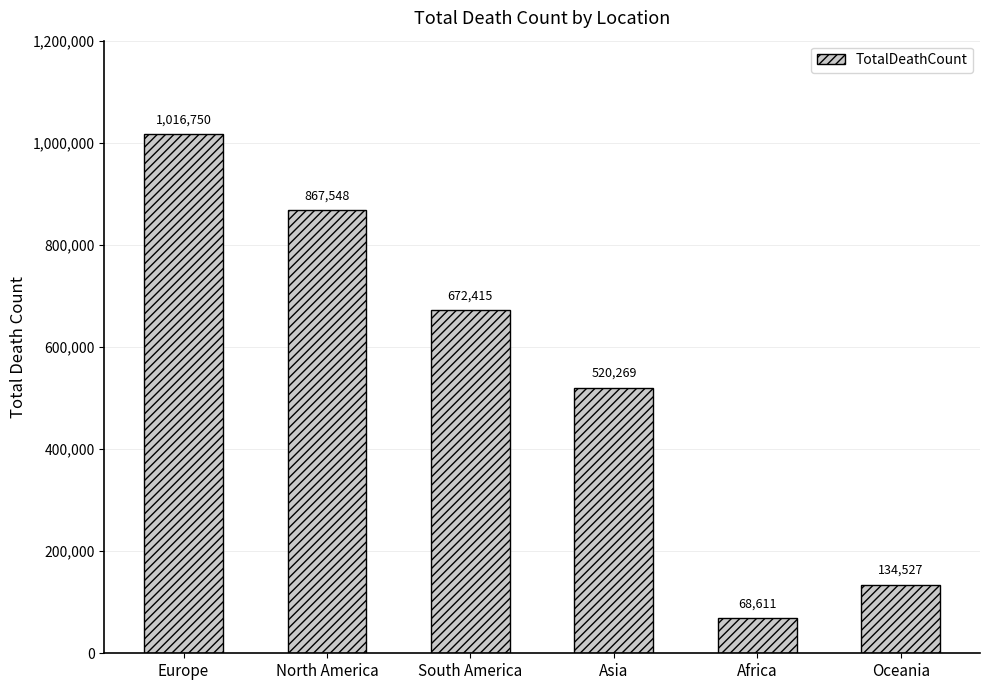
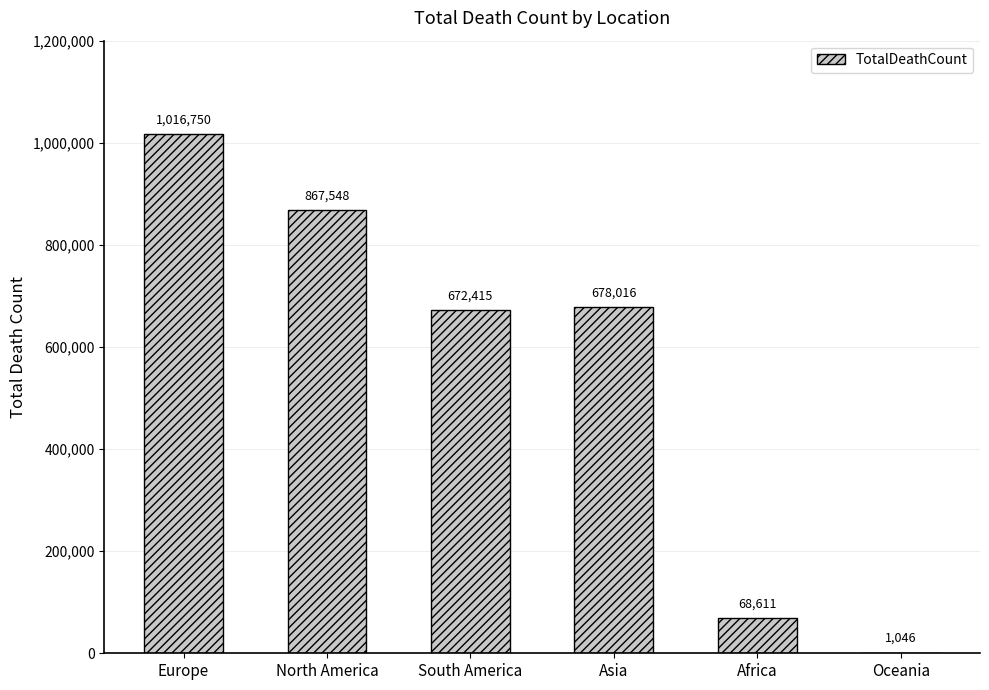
  {
    "Europe": "1,016,750",
    "North America": "867,548",
    "South America": "672,415",
-   "Asia": "520,269",
+   "Asia": "678,016",
    "Africa": "68,611",
-   "Oceania": "134,527"
+   "Oceania": "1,046"
  }
